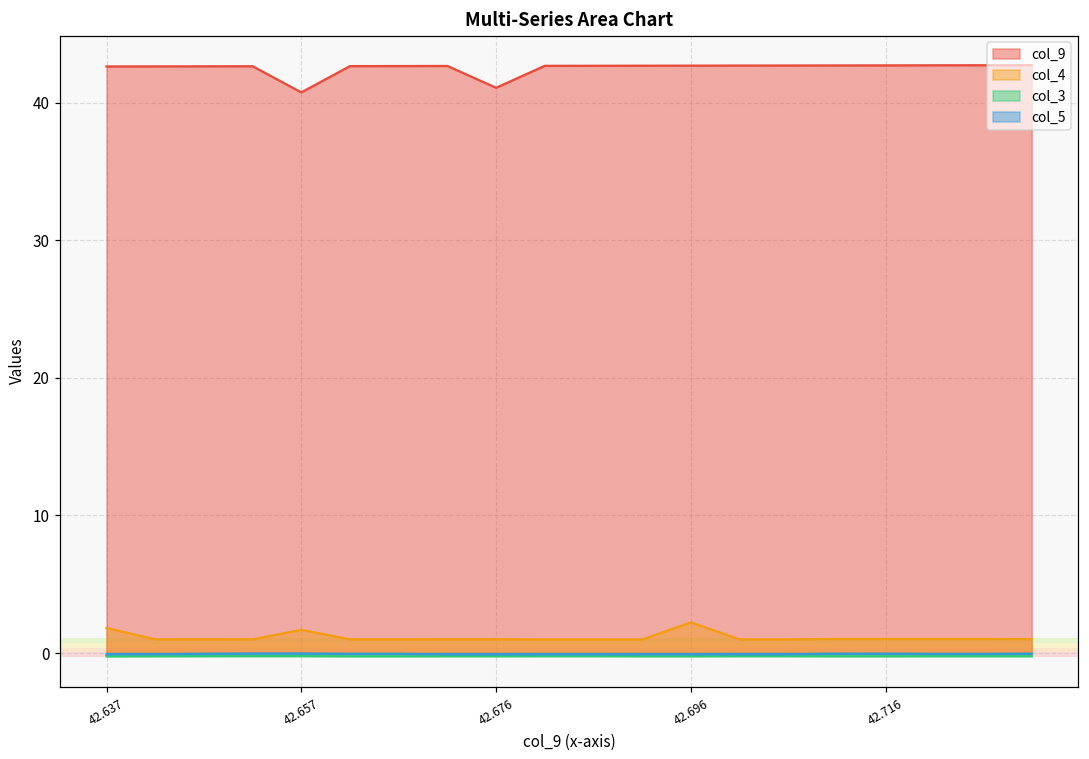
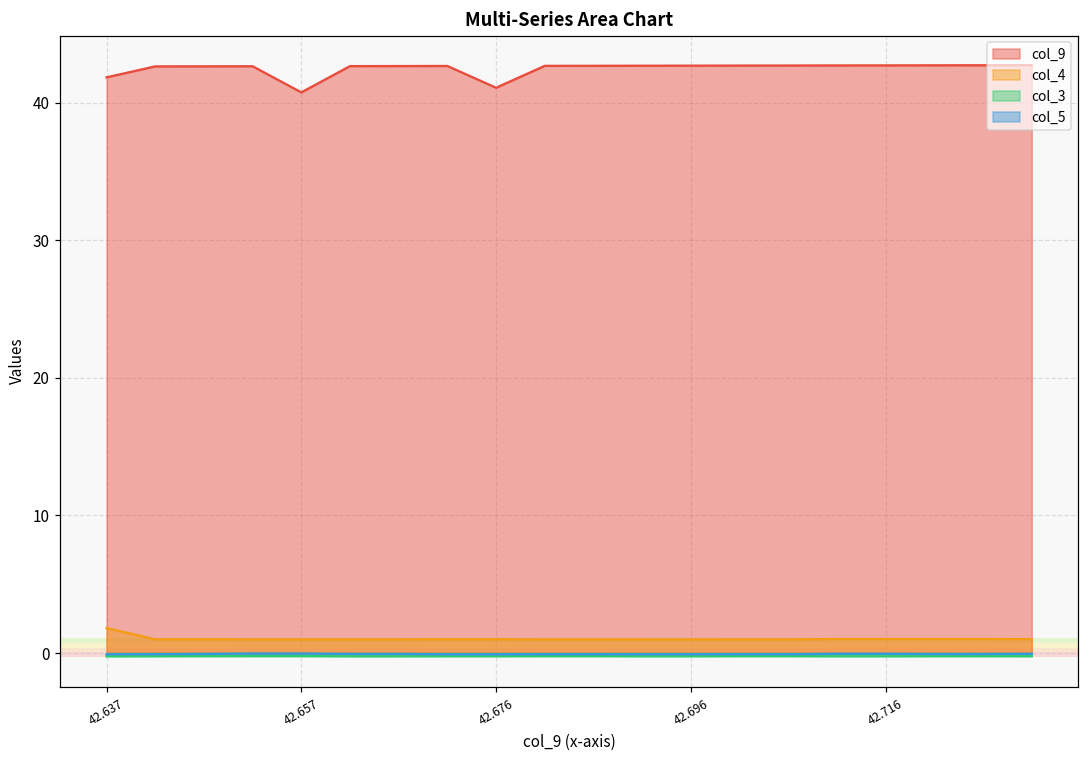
  {
    "col_9": {
-     "42.637": 42.6,
+     "42.637": 41.8,
      "42.657": 40.8,
      "42.676": 41.1,
      "42.696": 42.7,
      "42.716": 42.7
    },
    "col_4": {
      "42.637": 1.8,
-     "42.657": 1.7,
+     "42.657": 1.0,
      "42.676": 1.0,
-     "42.696": 2.2,
+     "42.696": 1.0,
      "42.716": 1.0
    }
  }
